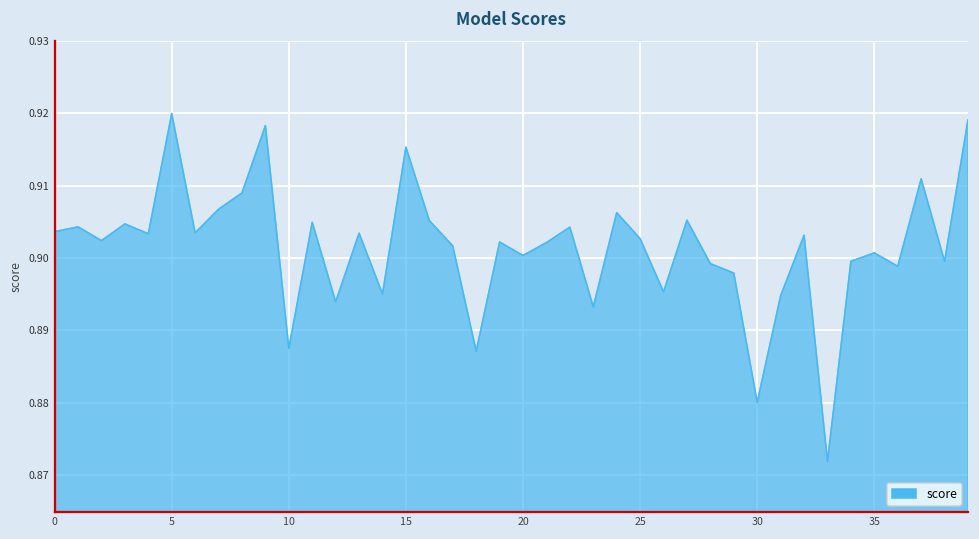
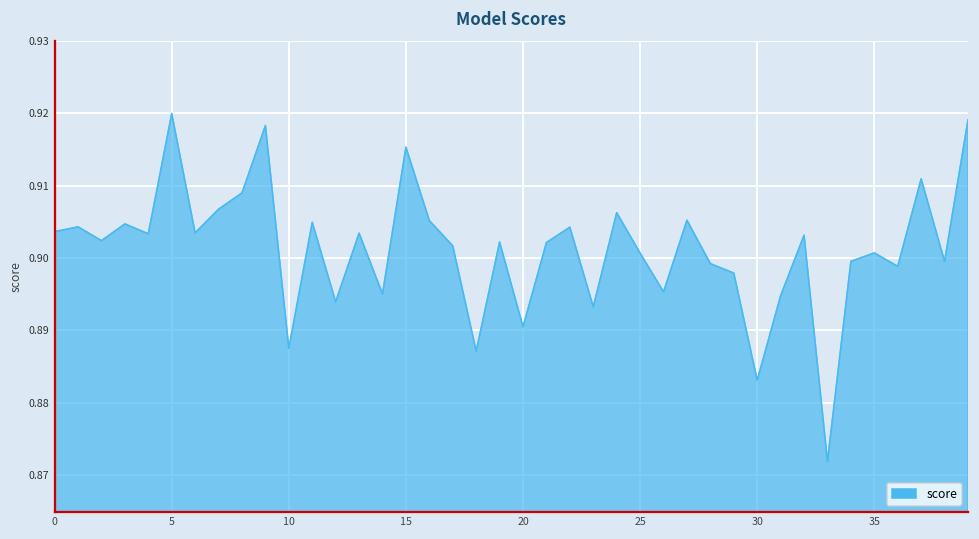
  {
    "0": 0.904,
    "5": 0.920,
    "10": 0.888,
    "15": 0.915,
-   "20": 0.900,
-   "25": 0.903,
-   "30": 0.880,
+   "20": 0.891,
+   "25": 0.901,
+   "30": 0.883,
    "35": 0.901
  }
